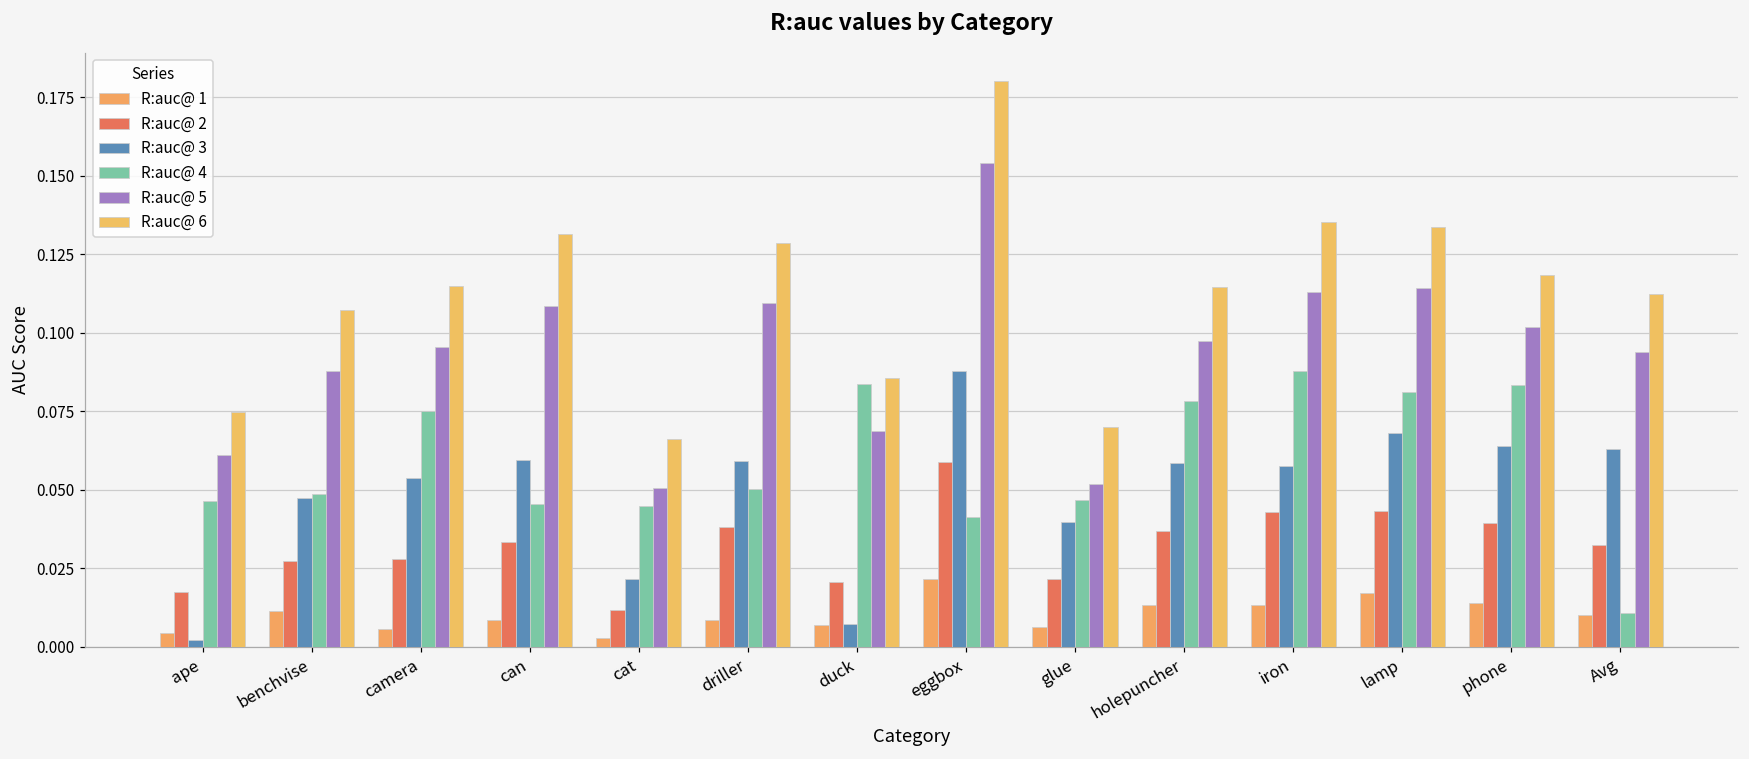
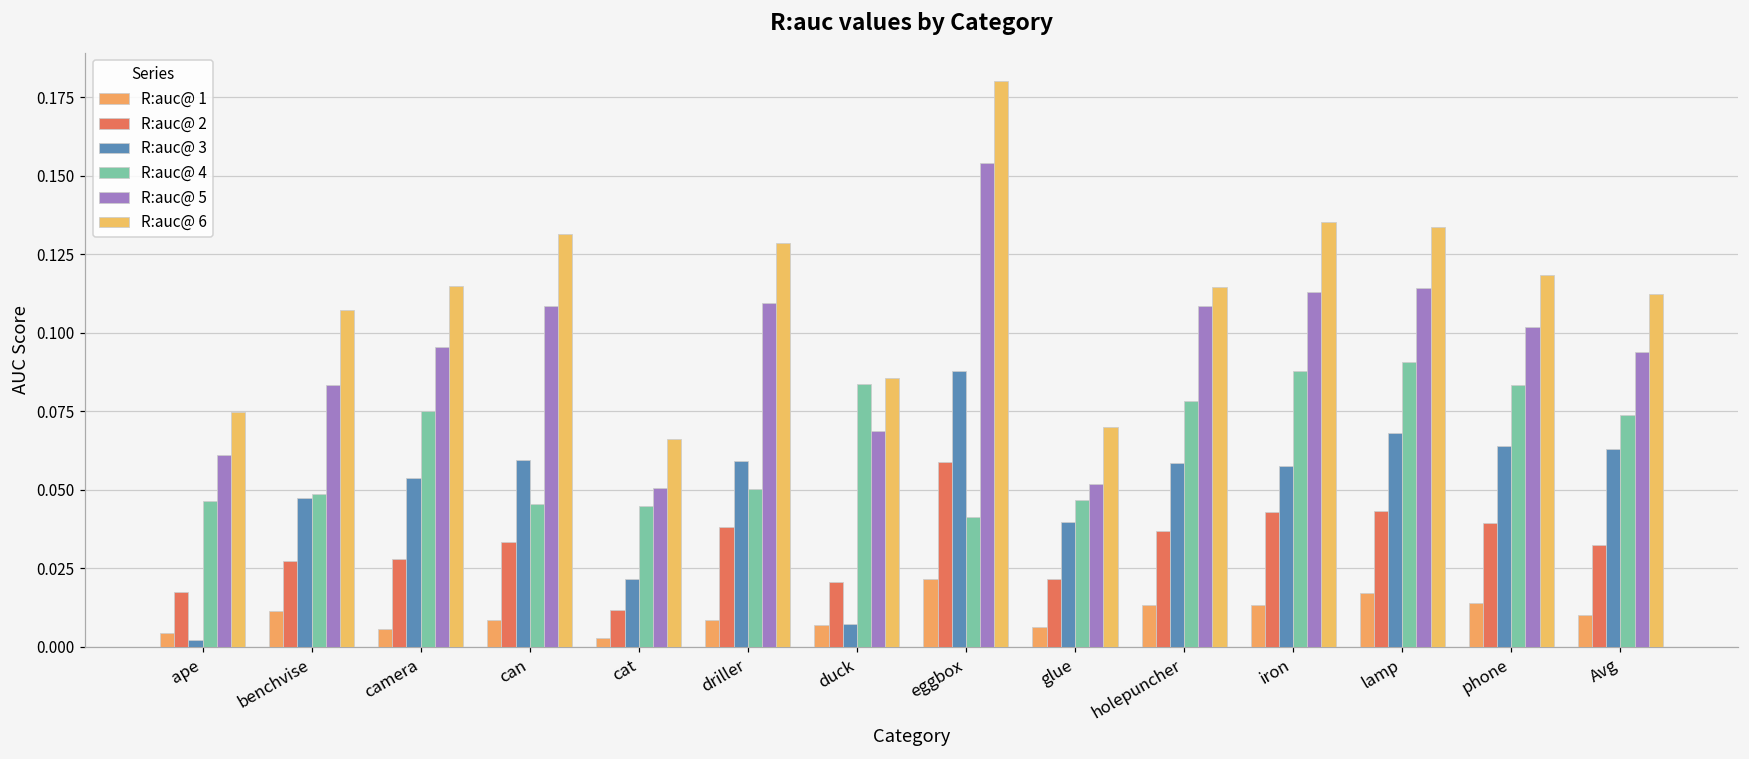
  {
    "R:auc@ 3": {
      "ape": 0.002,
      "benchvise": 0.047,
      "camera": 0.054,
      "can": 0.060,
      "cat": 0.022,
      "driller": 0.059,
      "duck": 0.007,
      "eggbox": 0.088,
      "glue": 0.040,
      "holepuncher": 0.058,
      "iron": 0.057,
      "lamp": 0.068,
      "phone": 0.064,
      "Avg": 0.063
    },
    "R:auc@ 4": {
      "ape": 0.046,
      "benchvise": 0.049,
      "camera": 0.075,
      "can": 0.045,
      "cat": 0.045,
      "driller": 0.050,
      "duck": 0.084,
      "eggbox": 0.041,
      "glue": 0.047,
      "holepuncher": 0.078,
      "iron": 0.088,
-     "lamp": 0.081,
+     "lamp": 0.091,
      "phone": 0.083,
-     "Avg": 0.011
+     "Avg": 0.074
    },
    "R:auc@ 5": {
      "ape": 0.061,
-     "benchvise": 0.088,
+     "benchvise": 0.083,
      "camera": 0.095,
      "can": 0.108,
      "cat": 0.051,
      "driller": 0.109,
      "duck": 0.069,
      "eggbox": 0.154,
      "glue": 0.052,
-     "holepuncher": 0.097,
+     "holepuncher": 0.109,
      "iron": 0.113,
      "lamp": 0.114,
      "phone": 0.102,
      "Avg": 0.094
    }
  }
